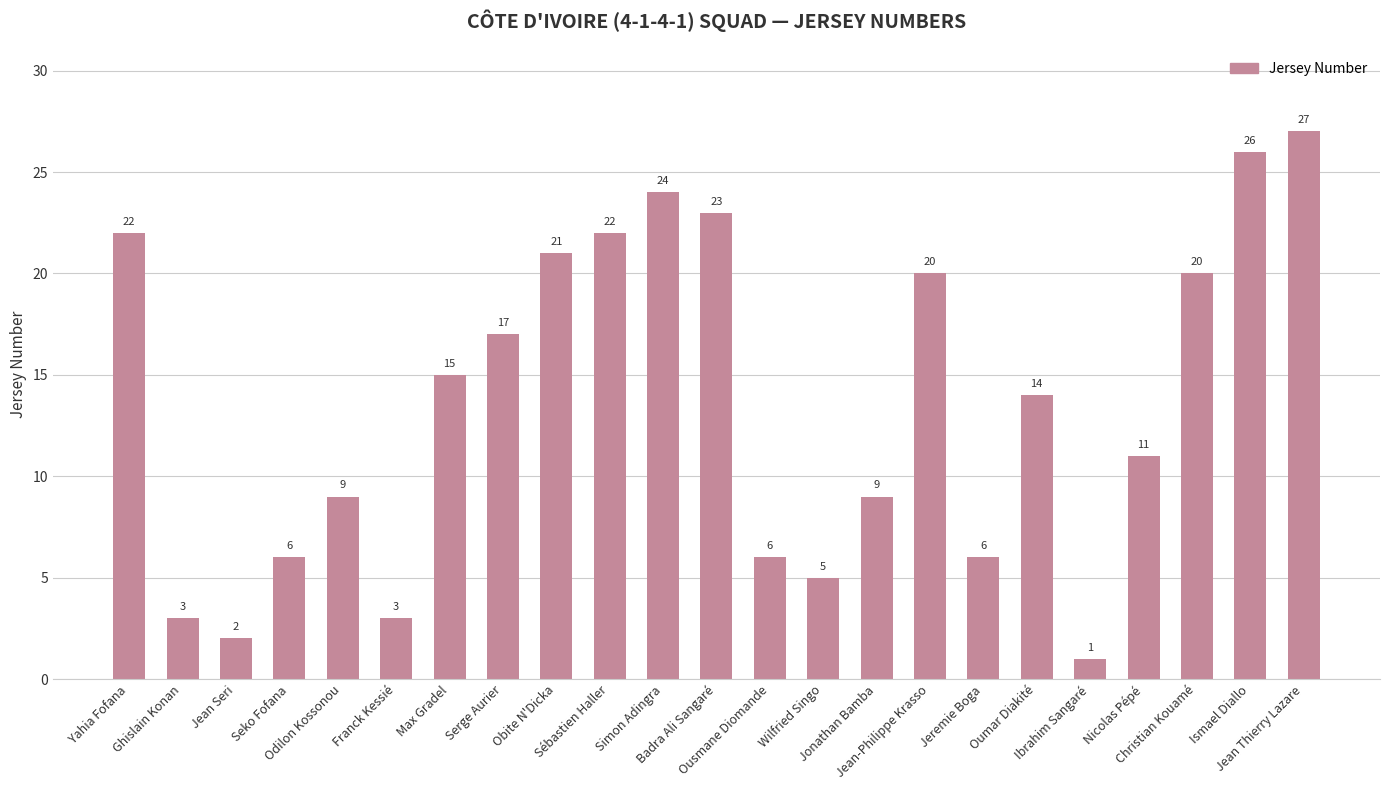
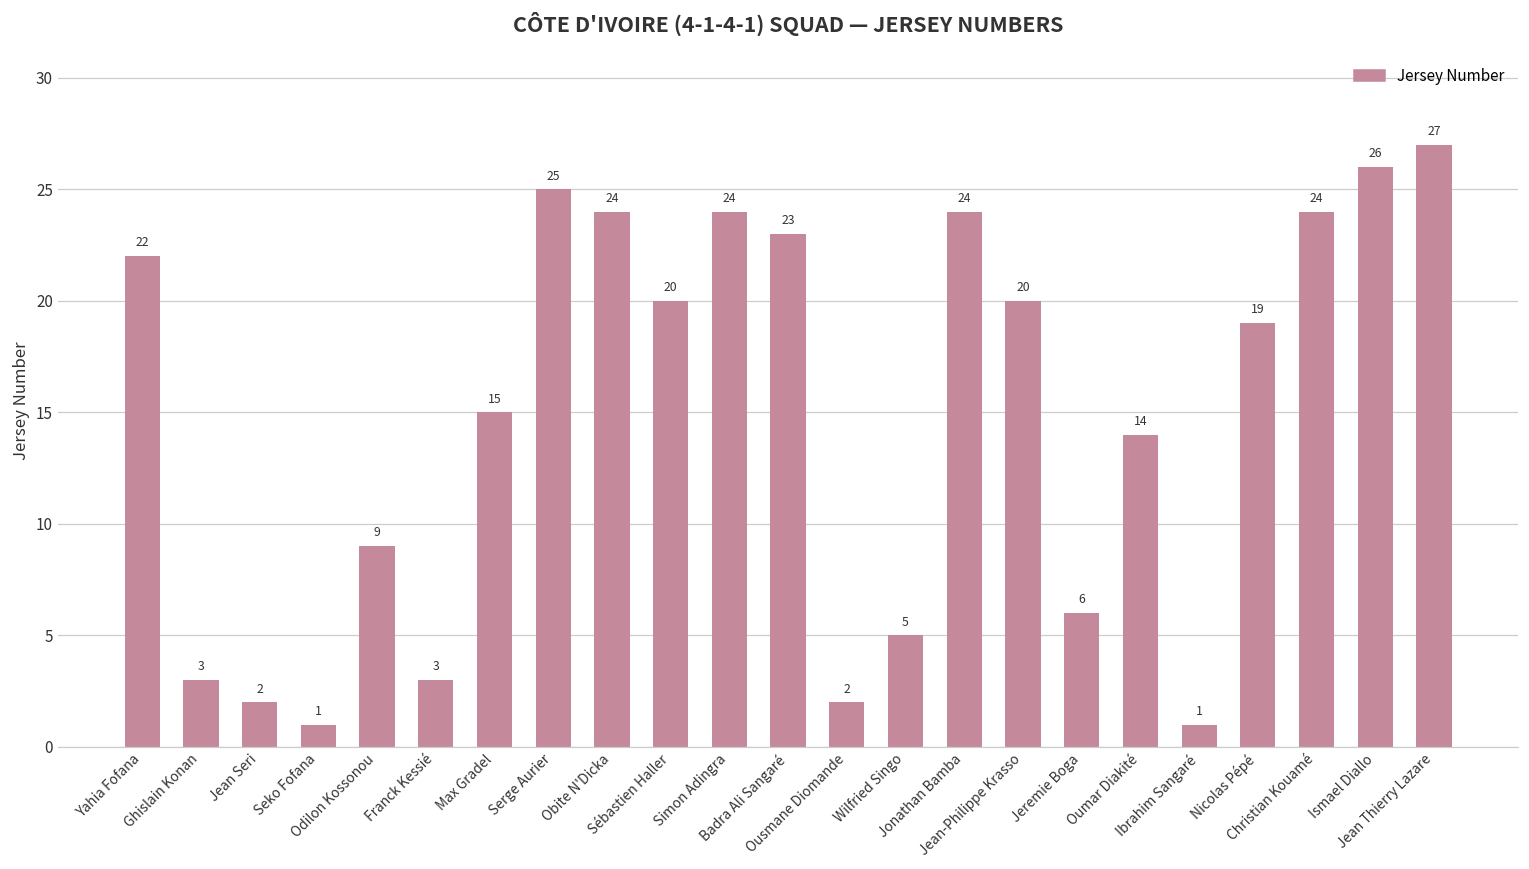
  {
    "Yahia Fofana": 22,
    "Ghislain Konan": 3,
    "Jean Seri": 2,
-   "Seko Fofana": 6,
+   "Seko Fofana": 1,
    "Odilon Kossonou": 9,
    "Franck Kessié": 3,
    "Max Gradel": 15,
-   "Serge Aurier": 17,
-   "Obite N'Dicka": 21,
-   "Sébastien Haller": 22,
+   "Serge Aurier": 25,
+   "Obite N'Dicka": 24,
+   "Sébastien Haller": 20,
    "Simon Adingra": 24,
    "Badra Ali Sangaré": 23,
-   "Ousmane Diomande": 6,
+   "Ousmane Diomande": 2,
    "Wilfried Singo": 5,
-   "Jonathan Bamba": 9,
+   "Jonathan Bamba": 24,
    "Jean-Philippe Krasso": 20,
    "Jeremie Boga": 6,
    "Oumar Diakité": 14,
    "Ibrahim Sangaré": 1,
-   "Nicolas Pépé": 11,
-   "Christian Kouamé": 20,
+   "Nicolas Pépé": 19,
+   "Christian Kouamé": 24,
    "Ismael Diallo": 26,
    "Jean Thierry Lazare": 27
  }
